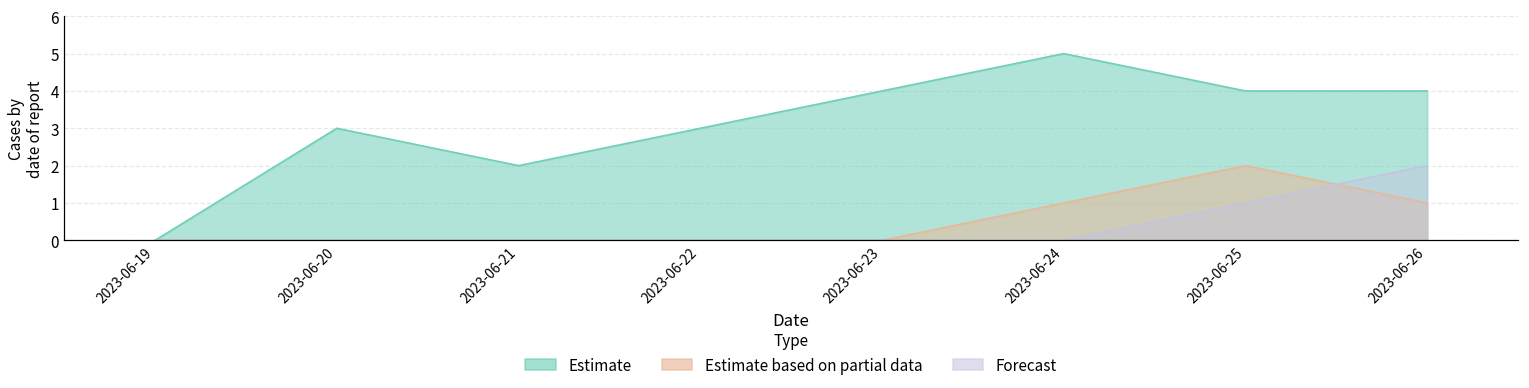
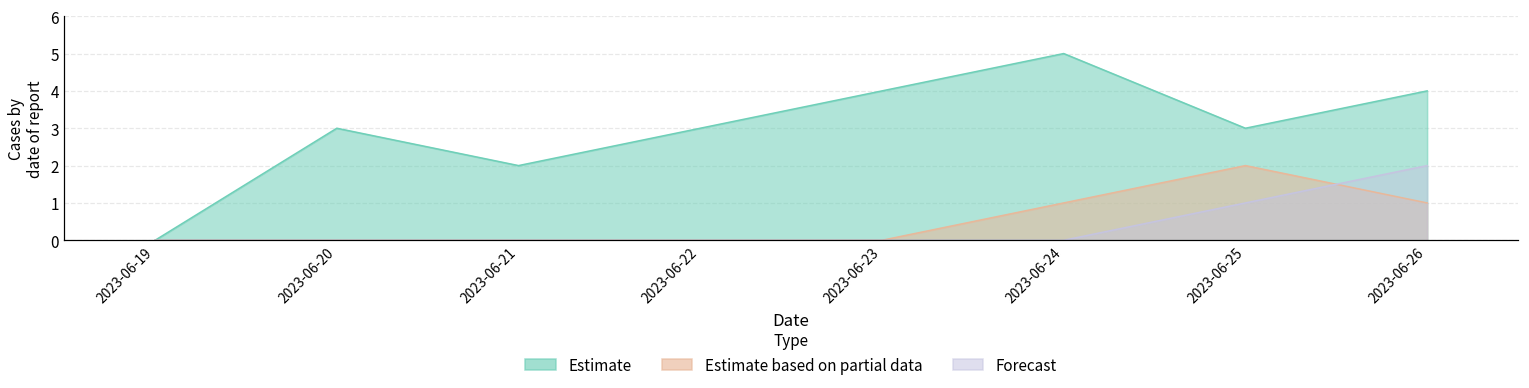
  {
    "Estimate": {
      "2023-06-20": 3,
      "2023-06-21": 2,
      "2023-06-22": 3,
      "2023-06-23": 4,
      "2023-06-24": 5,
-     "2023-06-25": 4,
+     "2023-06-25": 3,
      "2023-06-26": 4
    },
    "Estimate based on partial data": {
      "2023-06-24": 1,
      "2023-06-25": 2,
      "2023-06-26": 1
    },
    "Forecast": {
      "2023-06-24": 0,
      "2023-06-25": 1,
      "2023-06-26": 2
    }
  }
